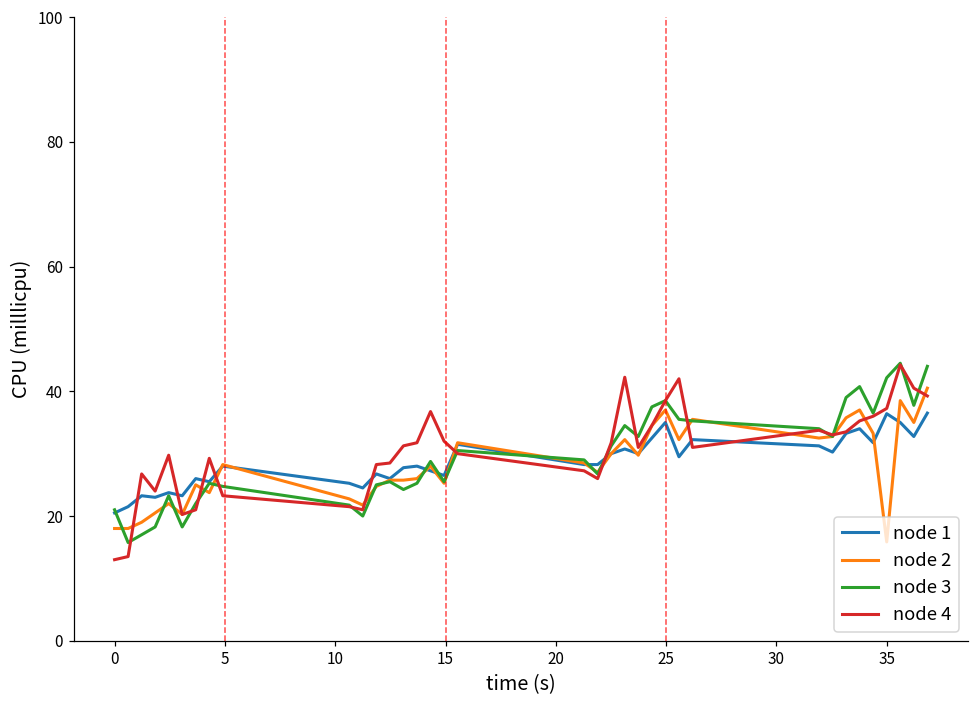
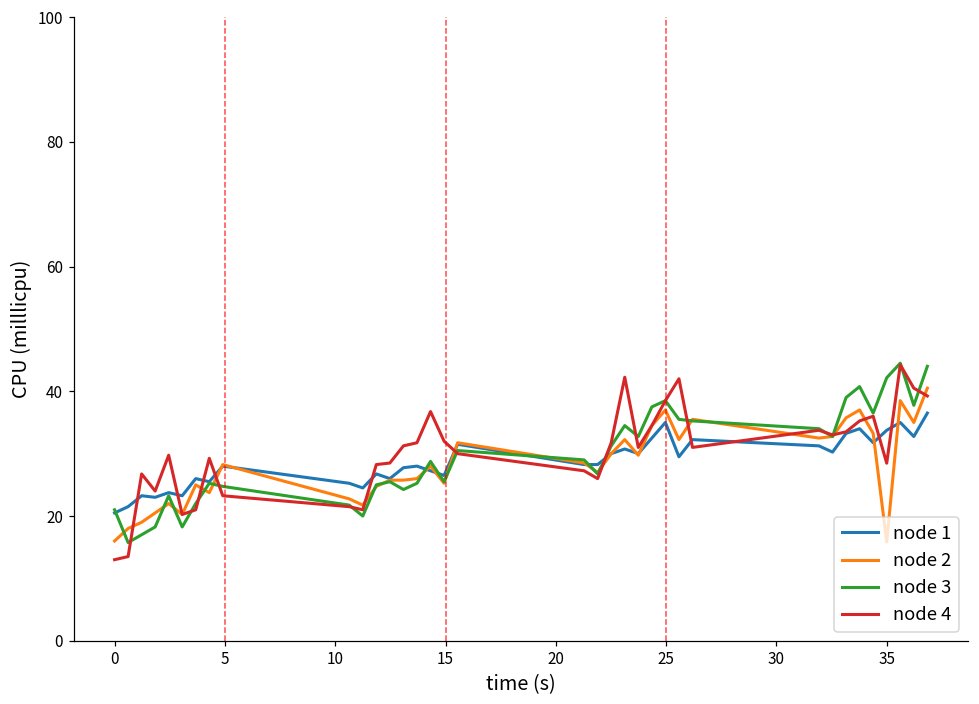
  {
    "node 1": {
      "0": 21,
-     "35": 36
+     "35": 34
    },
    "node 2": {
-     "0": 18
+     "0": 16
    },
    "node 3": {
      "0": 21,
      "35": 42
    },
    "node 4": {
      "0": 13,
-     "35": 37
+     "35": 28
    }
  }
